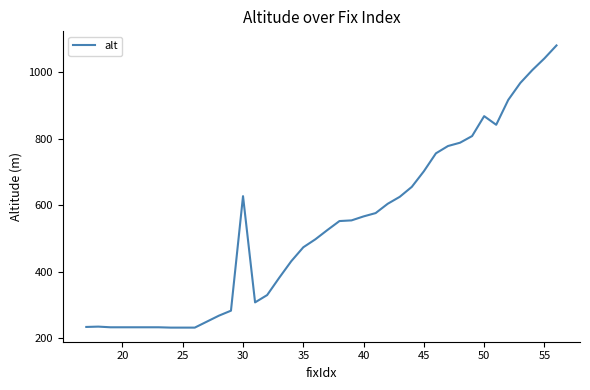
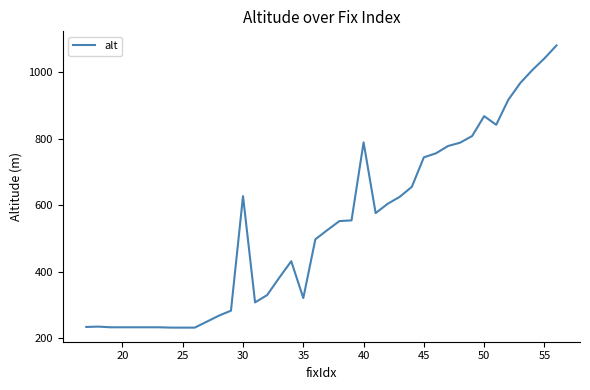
  {
    "20": 230,
    "25": 230,
    "30": 630,
-   "35": 470,
-   "40": 570,
-   "45": 700,
+   "35": 320,
+   "40": 790,
+   "45": 740,
    "50": 870,
    "55": 1040
  }
